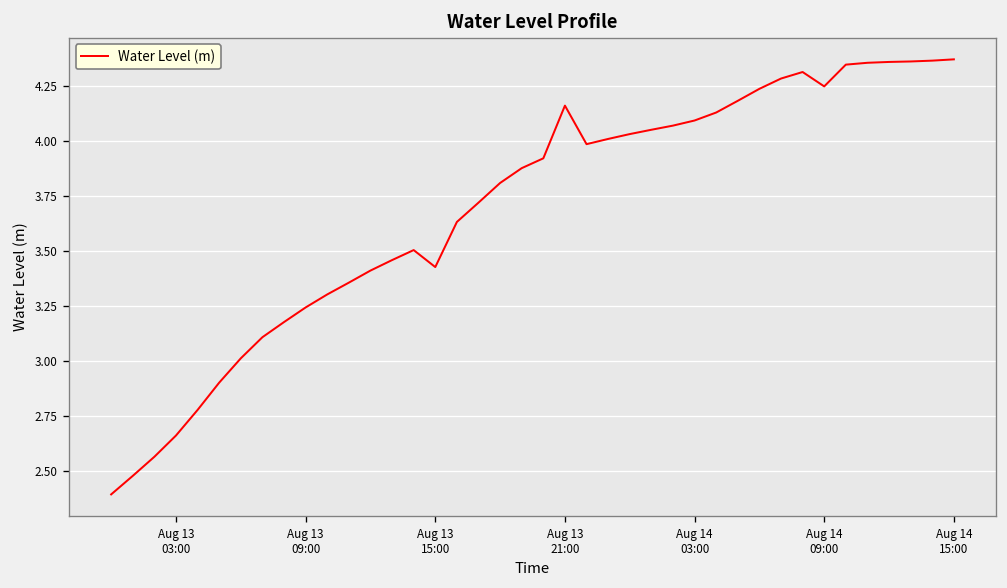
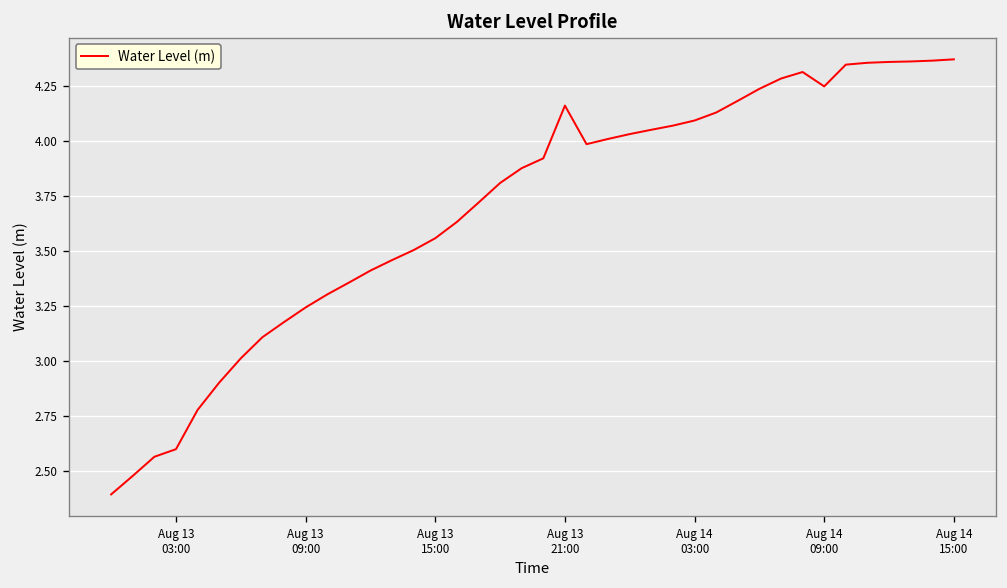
  {
-   "Aug 13 03:00": 2.66,
+   "Aug 13 03:00": 2.60,
    "Aug 13 09:00": 3.24,
-   "Aug 13 15:00": 3.42,
+   "Aug 13 15:00": 3.56,
    "Aug 13 21:00": 4.16,
    "Aug 14 03:00": 4.09,
    "Aug 14 09:00": 4.25,
    "Aug 14 15:00": 4.37
  }
